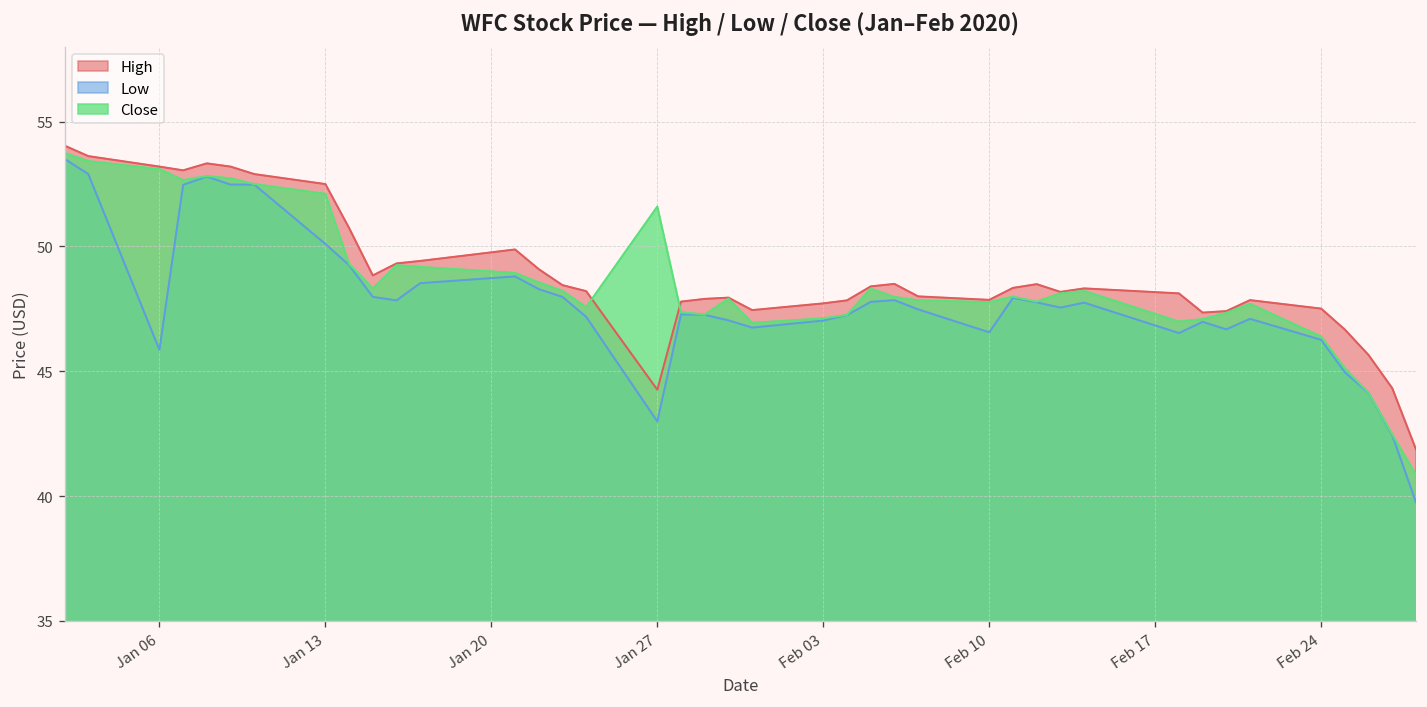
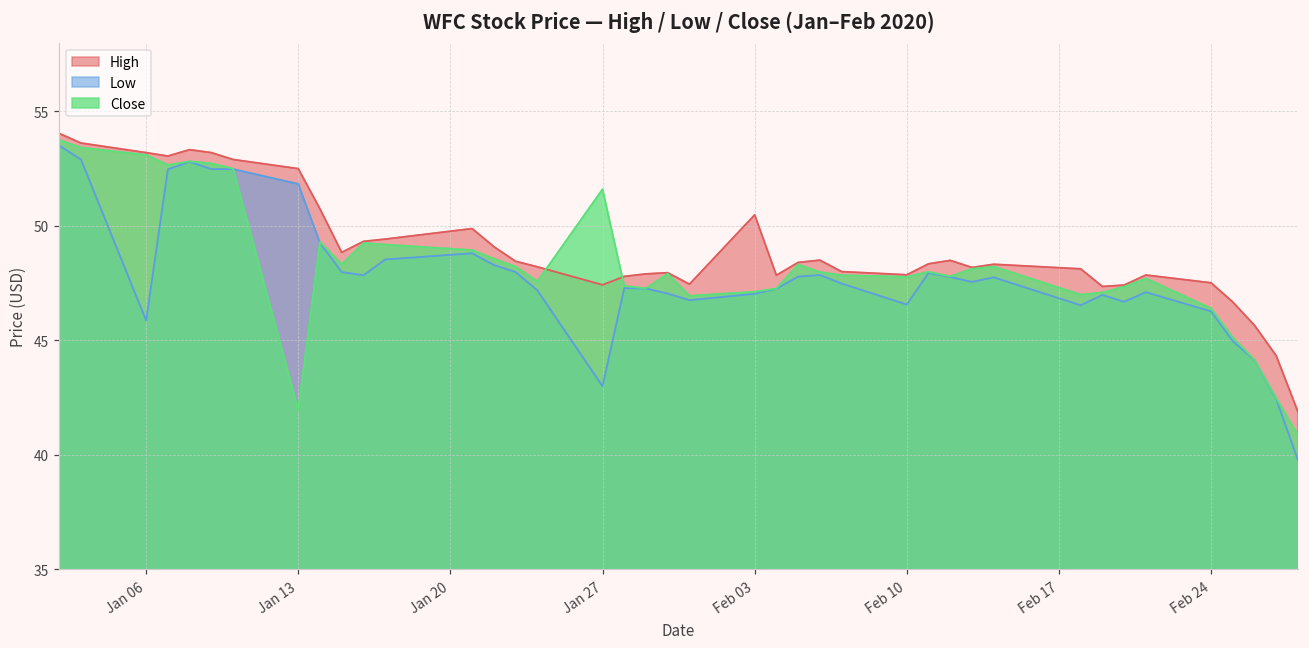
  {
    "High": {
      "Jan 13": 52.5,
-     "Jan 27": 44.3,
-     "Feb 03": 47.7,
+     "Jan 27": 47.4,
+     "Feb 03": 50.5,
      "Feb 24": 47.5
    },
    "Low": {
      "Jan 06": 45.9,
-     "Jan 13": 50.1,
+     "Jan 13": 51.8,
      "Jan 27": 43.0,
      "Feb 10": 46.6,
      "Feb 24": 46.3
    },
    "Close": {
-     "Jan 13": 52.1,
+     "Jan 13": 42.0,
      "Jan 27": 51.6,
      "Feb 24": 46.4
    }
  }
